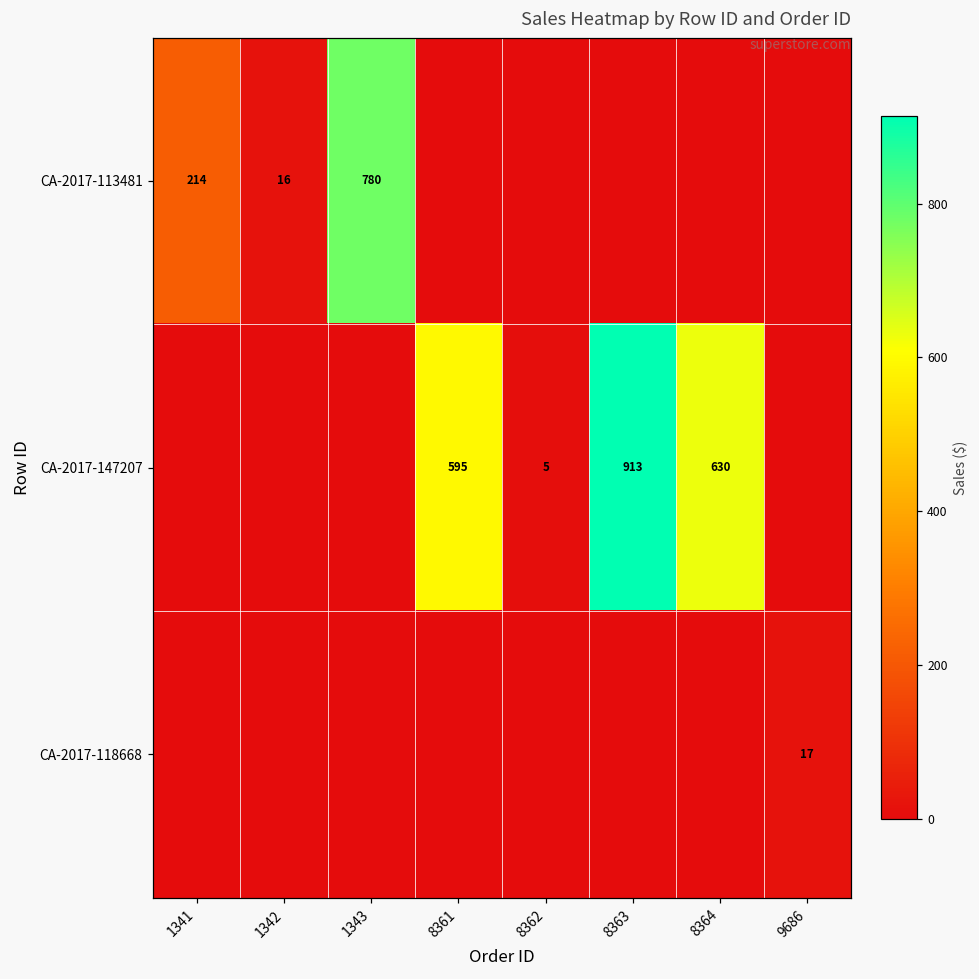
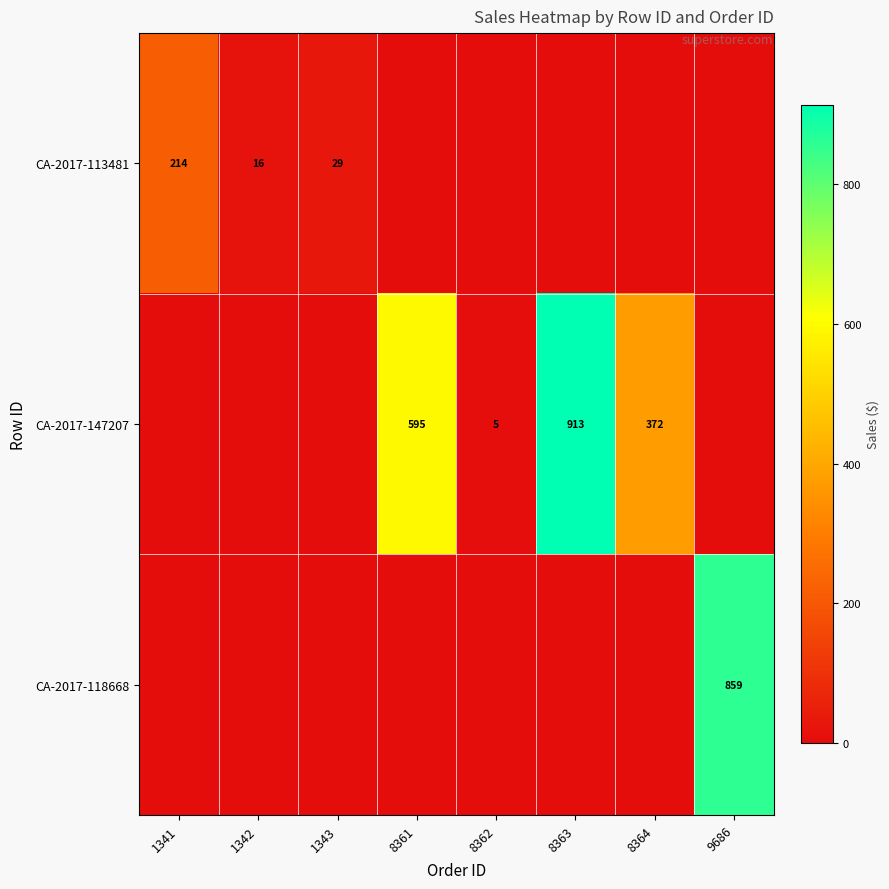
  {
    "CA-2017-113481": {
      "1341": 214,
      "1342": 16,
-     "1343": 780
+     "1343": 29
    },
    "CA-2017-147207": {
      "8361": 595,
      "8362": 5,
      "8363": 913,
-     "8364": 630
+     "8364": 372
    },
    "CA-2017-118668": {
-     "9686": 17
+     "9686": 859
    }
  }
